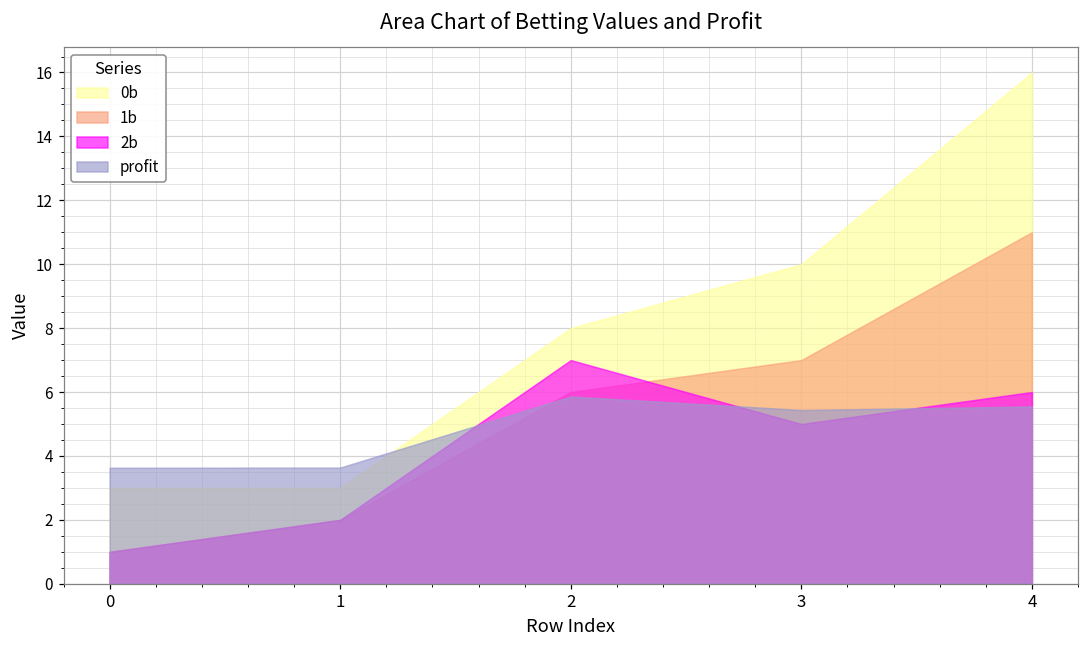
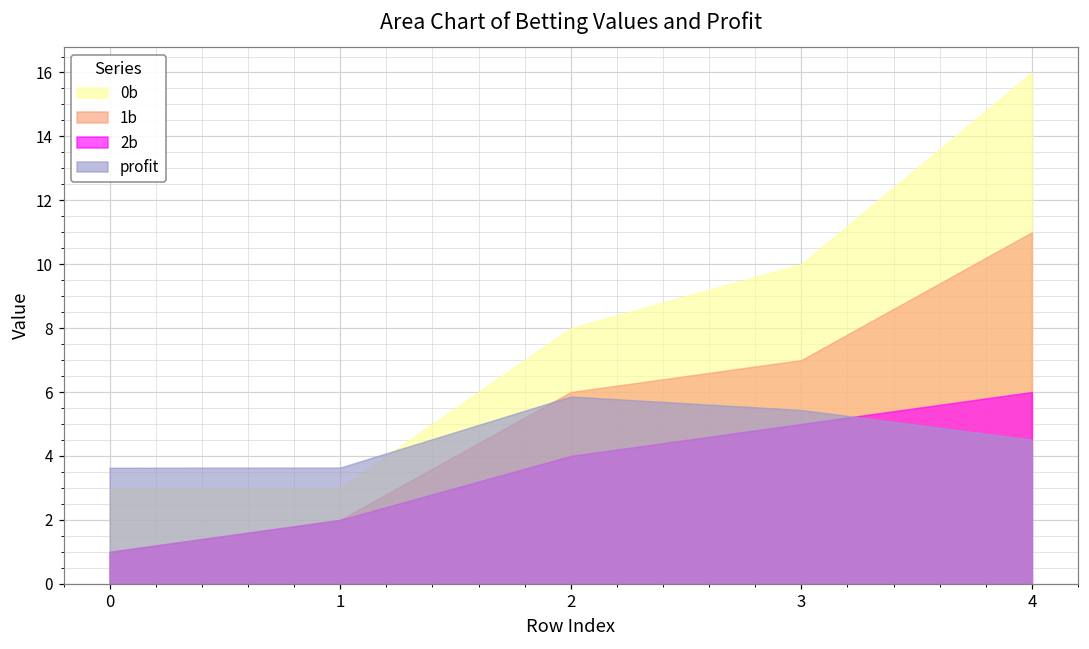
  {
    "0b": {
      "0": 3.0,
      "1": 3.0,
      "2": 8.0,
      "3": 10.0,
      "4": 16.0
    },
    "1b": {
      "2": 6.0,
      "3": 7.0,
      "4": 11.0
    },
    "2b": {
-     "2": 7,
+     "2": 4,
      "3": 5,
      "4": 6
    },
    "profit": {
      "0": 3.6,
      "1": 3.6,
      "2": 5.9,
      "3": 5.4,
-     "4": 5.5
+     "4": 4.5
    }
  }
